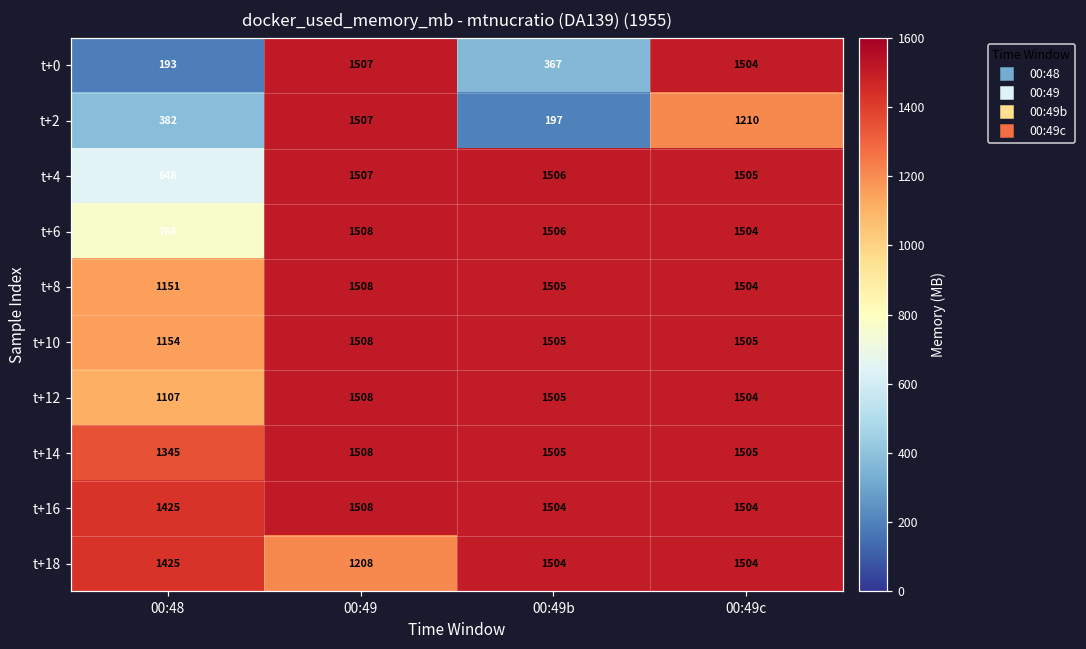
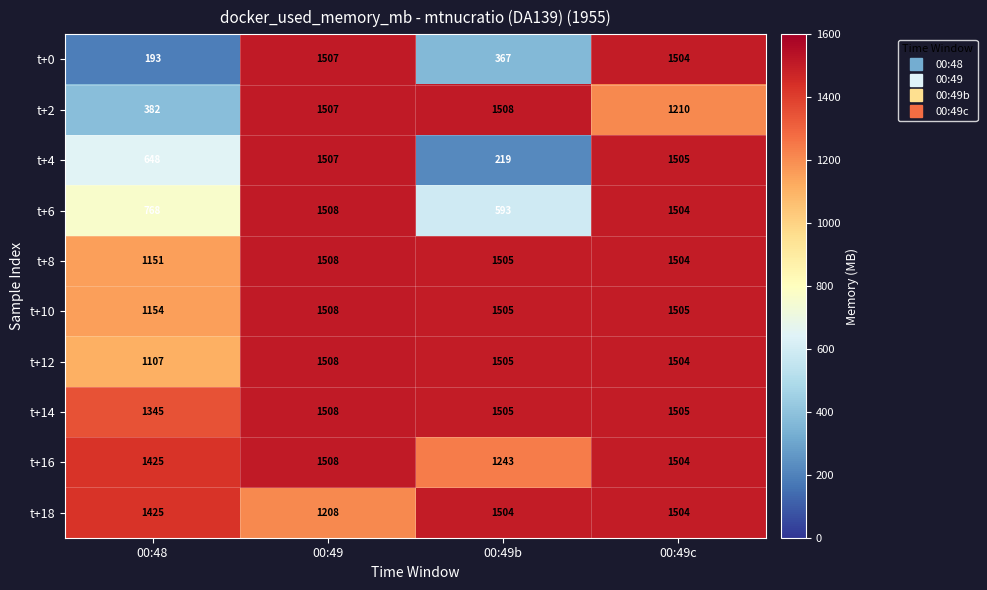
  {
    "t+0": {
      "00:48": 193,
      "00:49": 1507,
      "00:49b": 367,
      "00:49c": 1504
    },
    "t+2": {
      "00:48": 382,
      "00:49": 1507,
-     "00:49b": 197,
+     "00:49b": 1508,
      "00:49c": 1210
    },
    "t+4": {
      "00:49": 1507,
-     "00:49b": 1506,
+     "00:49b": 219,
      "00:49c": 1505
    },
    "t+6": {
      "00:48": 768,
      "00:49": 1508,
-     "00:49b": 1506,
+     "00:49b": 593,
      "00:49c": 1504
    },
    "t+8": {
      "00:48": 1151,
      "00:49": 1508,
      "00:49b": 1505,
      "00:49c": 1504
    },
    "t+10": {
      "00:48": 1154,
      "00:49": 1508,
      "00:49b": 1505,
      "00:49c": 1505
    },
    "t+12": {
      "00:48": 1107,
      "00:49": 1508,
      "00:49b": 1505,
      "00:49c": 1504
    },
    "t+14": {
      "00:48": 1345,
      "00:49": 1508,
      "00:49b": 1505,
      "00:49c": 1505
    },
    "t+16": {
      "00:48": 1425,
      "00:49": 1508,
-     "00:49b": 1504,
+     "00:49b": 1243,
      "00:49c": 1504
    },
    "t+18": {
      "00:48": 1425,
      "00:49": 1208,
      "00:49b": 1504,
      "00:49c": 1504
    }
  }
